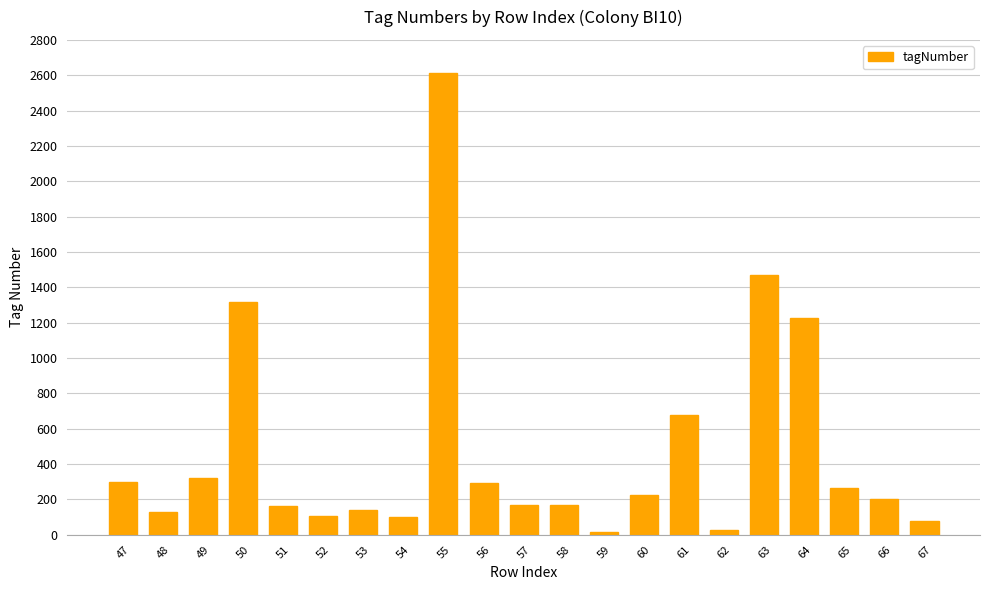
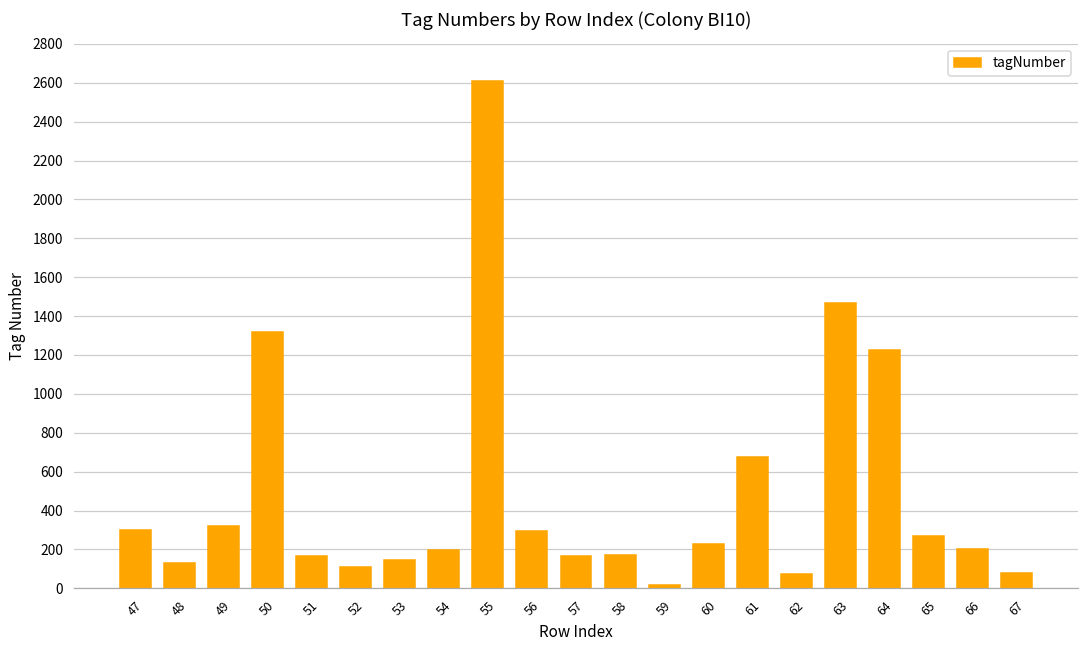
  {
    "47": 300,
    "48": 130,
    "49": 320,
    "50": 1320,
    "51": 160,
    "52": 110,
    "53": 140,
-   "54": 100,
+   "54": 200,
    "55": 2610,
    "56": 300,
    "57": 170,
    "58": 170,
    "59": 20,
    "60": 230,
    "61": 680,
-   "62": 30,
+   "62": 70,
    "63": 1470,
    "64": 1230,
    "65": 270,
    "66": 200,
    "67": 80
  }
